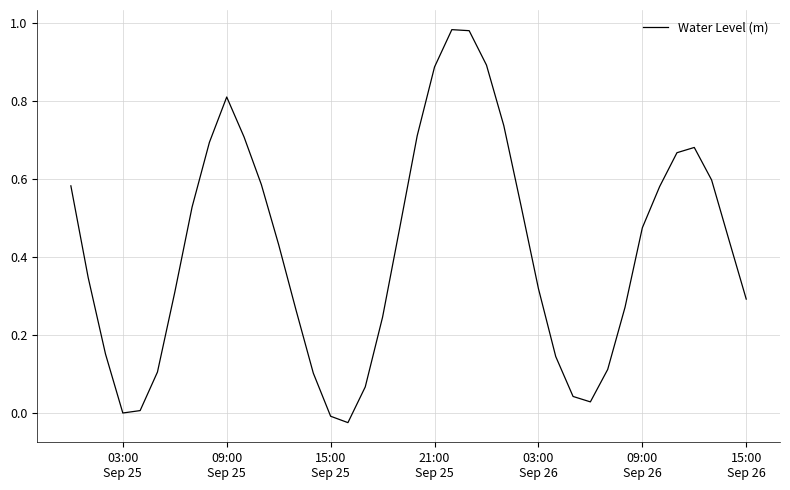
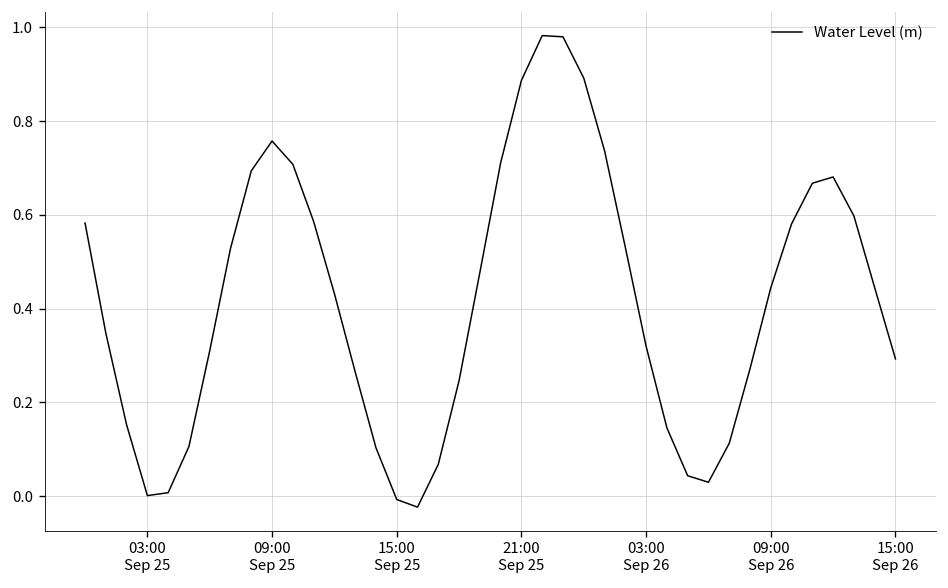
  {
    "03:00 Sep 25": 0.00,
-   "09:00 Sep 25": 0.81,
+   "09:00 Sep 25": 0.76,
    "15:00 Sep 25": -0.01,
    "21:00 Sep 25": 0.89,
    "03:00 Sep 26": 0.32,
-   "09:00 Sep 26": 0.48,
+   "09:00 Sep 26": 0.44,
    "15:00 Sep 26": 0.29
  }
